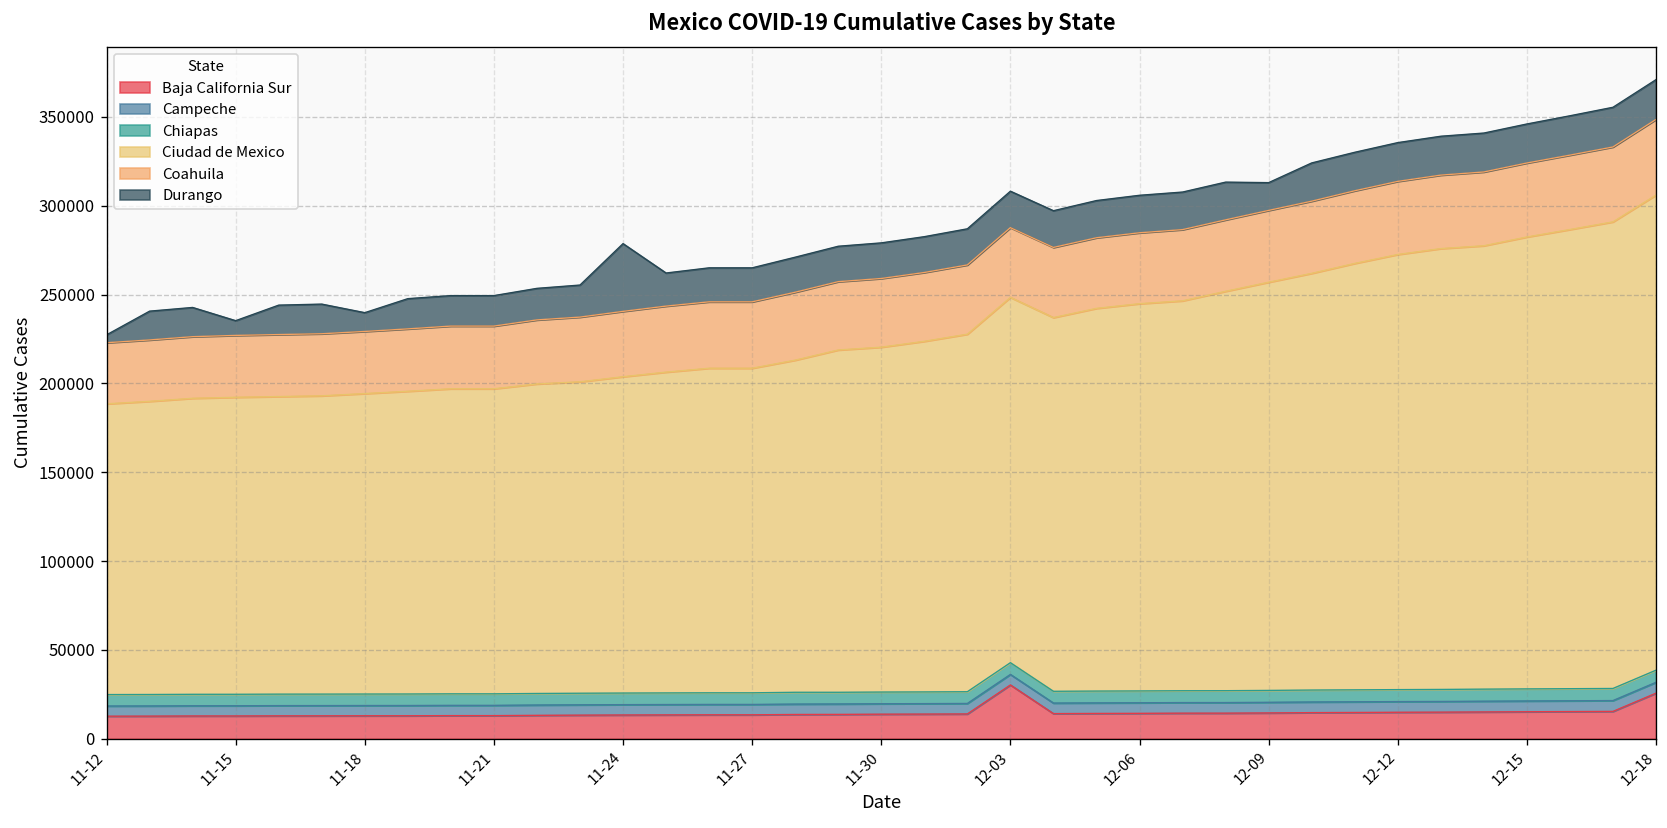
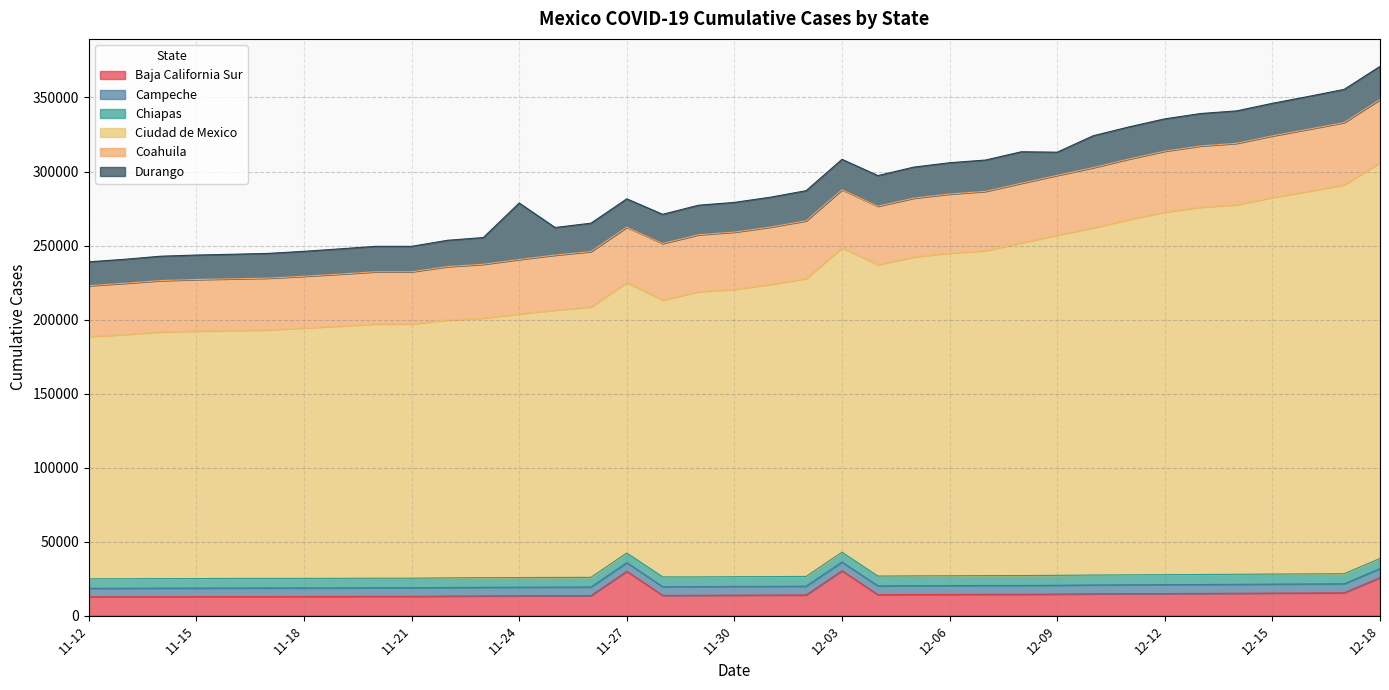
  {
    "Baja California Sur": {
      "11-12": 13000,
      "11-15": 13000,
      "11-18": 13000,
      "11-21": 13000,
      "11-24": 13000,
-     "11-27": 13000,
+     "11-27": 30000,
      "11-30": 14000,
      "12-03": 30000,
      "12-06": 14000,
      "12-09": 15000,
      "12-12": 15000,
      "12-15": 15000,
      "12-18": 26000
    },
    "Durango": {
-     "11-12": 4000,
-     "11-15": 8000,
-     "11-18": 11000,
+     "11-12": 16000,
+     "11-15": 17000,
+     "11-18": 17000,
      "11-21": 17000,
      "11-24": 38000,
      "11-27": 19000,
      "11-30": 20000,
      "12-03": 21000,
      "12-06": 21000,
      "12-09": 16000,
      "12-12": 22000,
      "12-15": 22000,
      "12-18": 22000
    }
  }
